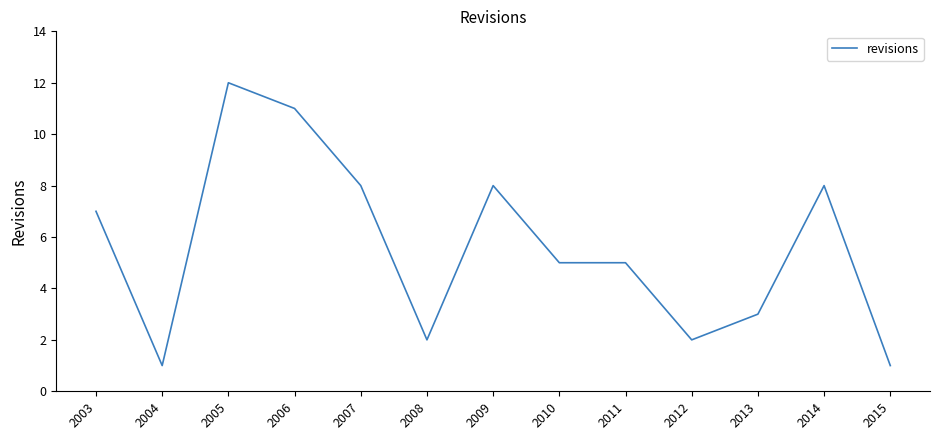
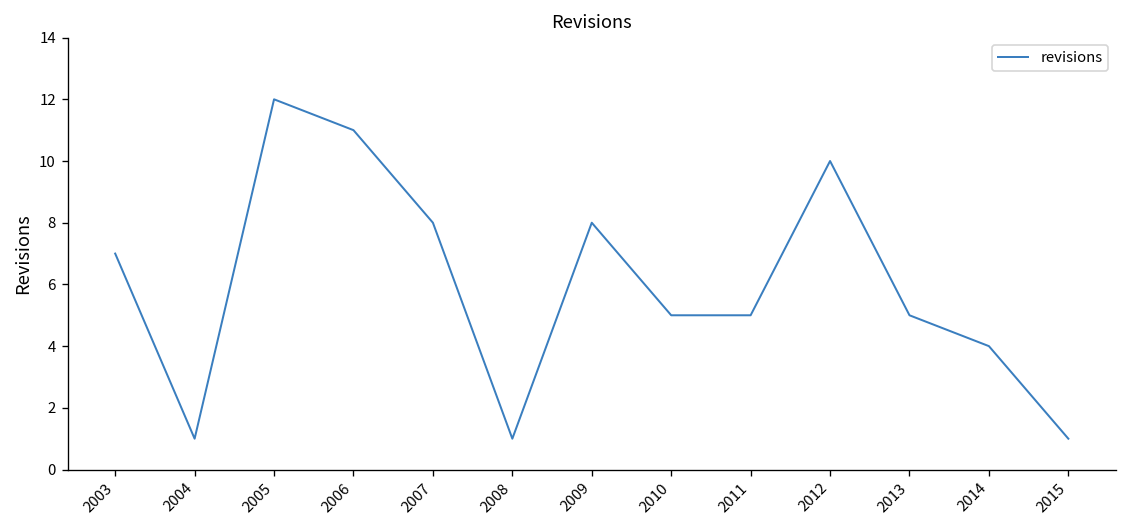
  {
    "2003": 7,
    "2004": 1,
    "2005": 12,
    "2006": 11,
    "2007": 8,
-   "2008": 2,
+   "2008": 1,
    "2009": 8,
    "2010": 5,
    "2011": 5,
-   "2012": 2,
-   "2013": 3,
-   "2014": 8,
+   "2012": 10,
+   "2013": 5,
+   "2014": 4,
    "2015": 1
  }
